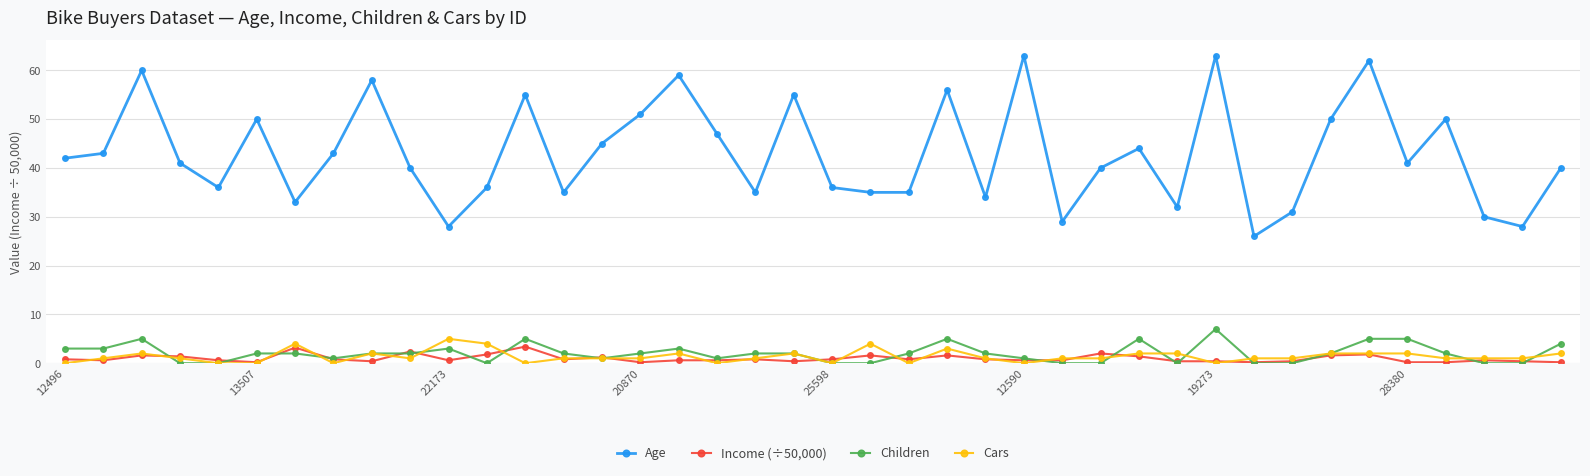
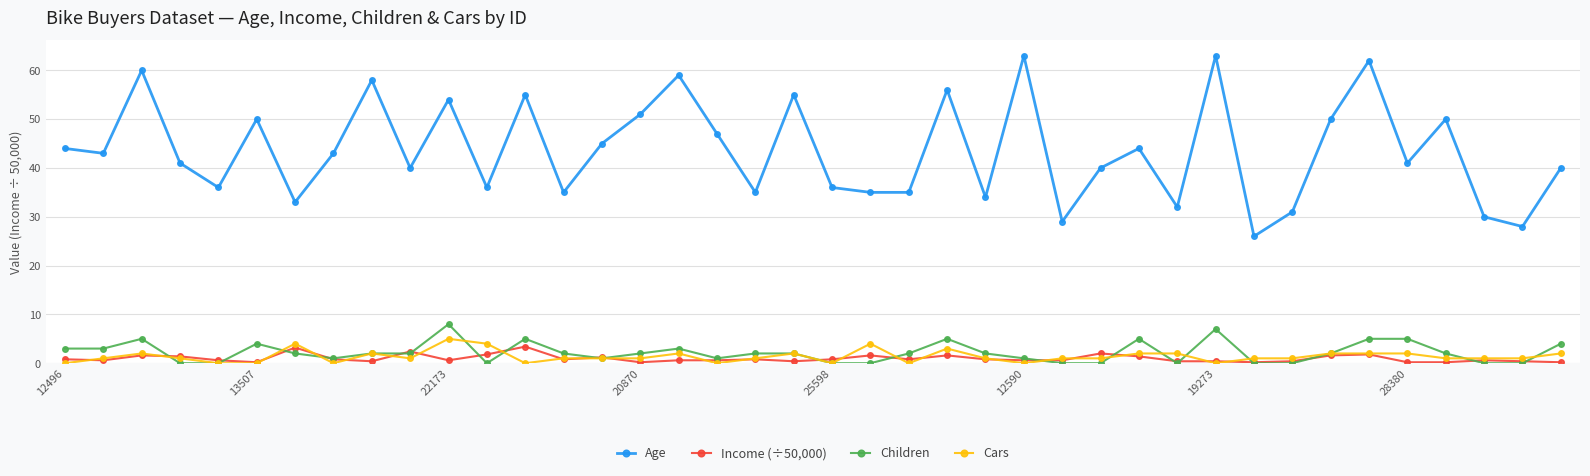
  {
    "Age": {
-     "12496": 42,
+     "12496": 44,
      "13507": 50,
-     "22173": 28,
+     "22173": 54,
      "20870": 51,
      "25598": 36,
      "12590": 63,
      "19273": 63,
      "28380": 41
    },
    "Income (÷50,000)": {
      "12496": 1,
      "22173": 1,
      "20870": 0,
      "25598": 1,
      "28380": 0
    },
    "Children": {
      "12496": 3,
-     "13507": 2,
-     "22173": 3,
+     "13507": 4,
+     "22173": 8,
      "20870": 2,
      "19273": 7,
      "28380": 5
    },
    "Cars": {
      "12496": 0,
      "22173": 5,
      "20870": 1,
      "12590": 0,
      "28380": 2
    }
  }
